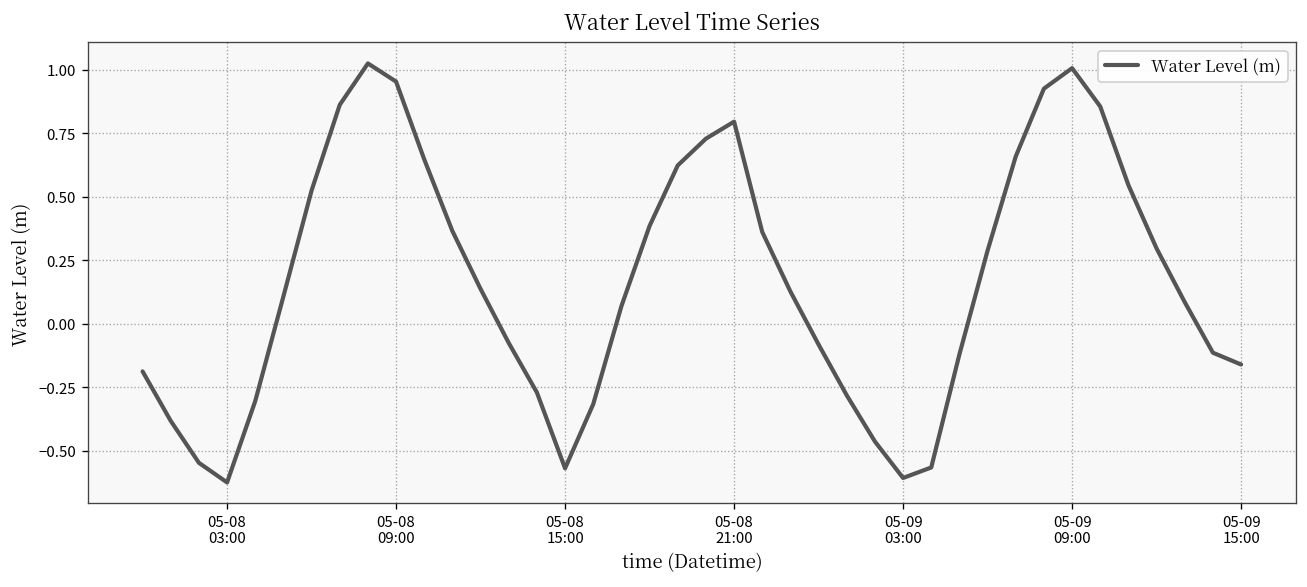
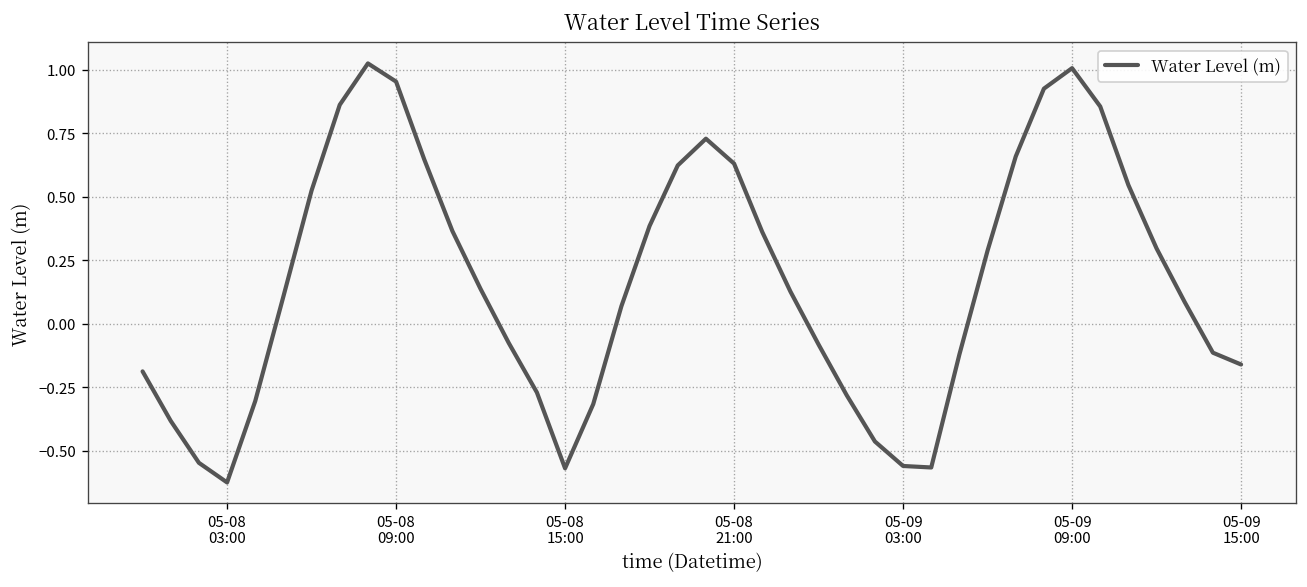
  {
    "05-08 03:00": -0.62,
    "05-08 09:00": 0.95,
    "05-08 15:00": -0.57,
-   "05-08 21:00": 0.80,
-   "05-09 03:00": -0.61,
+   "05-08 21:00": 0.63,
+   "05-09 03:00": -0.56,
    "05-09 09:00": 1.01,
    "05-09 15:00": -0.16
  }
